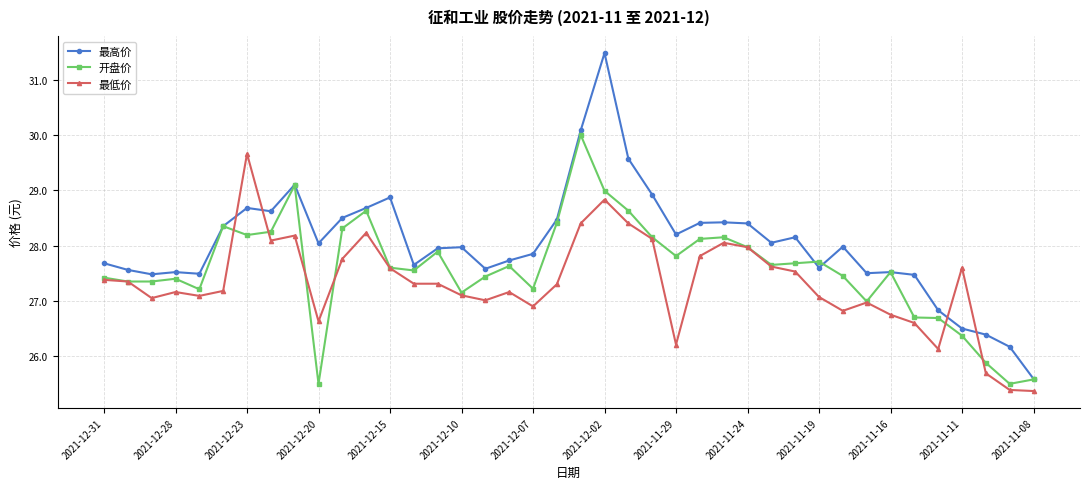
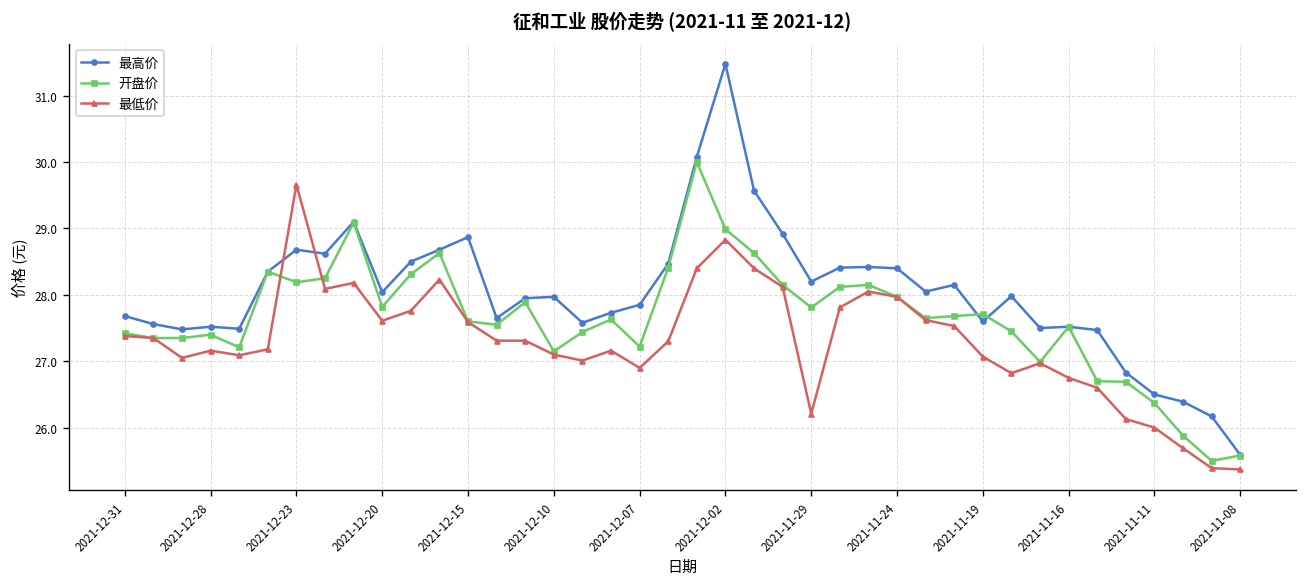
  {
    "最高价": {
      "2021-12-31": 27.7,
      "2021-12-28": 27.5,
      "2021-12-23": 28.7,
      "2021-12-20": 28.0,
      "2021-12-15": 28.9,
      "2021-12-10": 28.0,
      "2021-12-07": 27.9,
      "2021-12-02": 31.5,
      "2021-11-29": 28.2,
      "2021-11-24": 28.4,
      "2021-11-19": 27.6,
      "2021-11-11": 26.5
    },
    "开盘价": {
      "2021-12-28": 27.4,
      "2021-12-23": 28.2,
-     "2021-12-20": 25.5,
+     "2021-12-20": 27.8,
      "2021-12-10": 27.2,
      "2021-12-07": 27.2,
      "2021-12-02": 29.0,
      "2021-11-29": 27.8,
      "2021-11-19": 27.7,
      "2021-11-11": 26.4
    },
    "最低价": {
      "2021-12-28": 27.2,
      "2021-12-23": 29.7,
-     "2021-12-20": 26.6,
+     "2021-12-20": 27.6,
      "2021-12-10": 27.1,
      "2021-12-07": 26.9,
      "2021-12-02": 28.8,
      "2021-11-29": 26.2,
      "2021-11-19": 27.1,
      "2021-11-16": 26.8,
-     "2021-11-11": 27.6,
+     "2021-11-11": 26.0,
      "2021-11-08": 25.4
    }
  }
